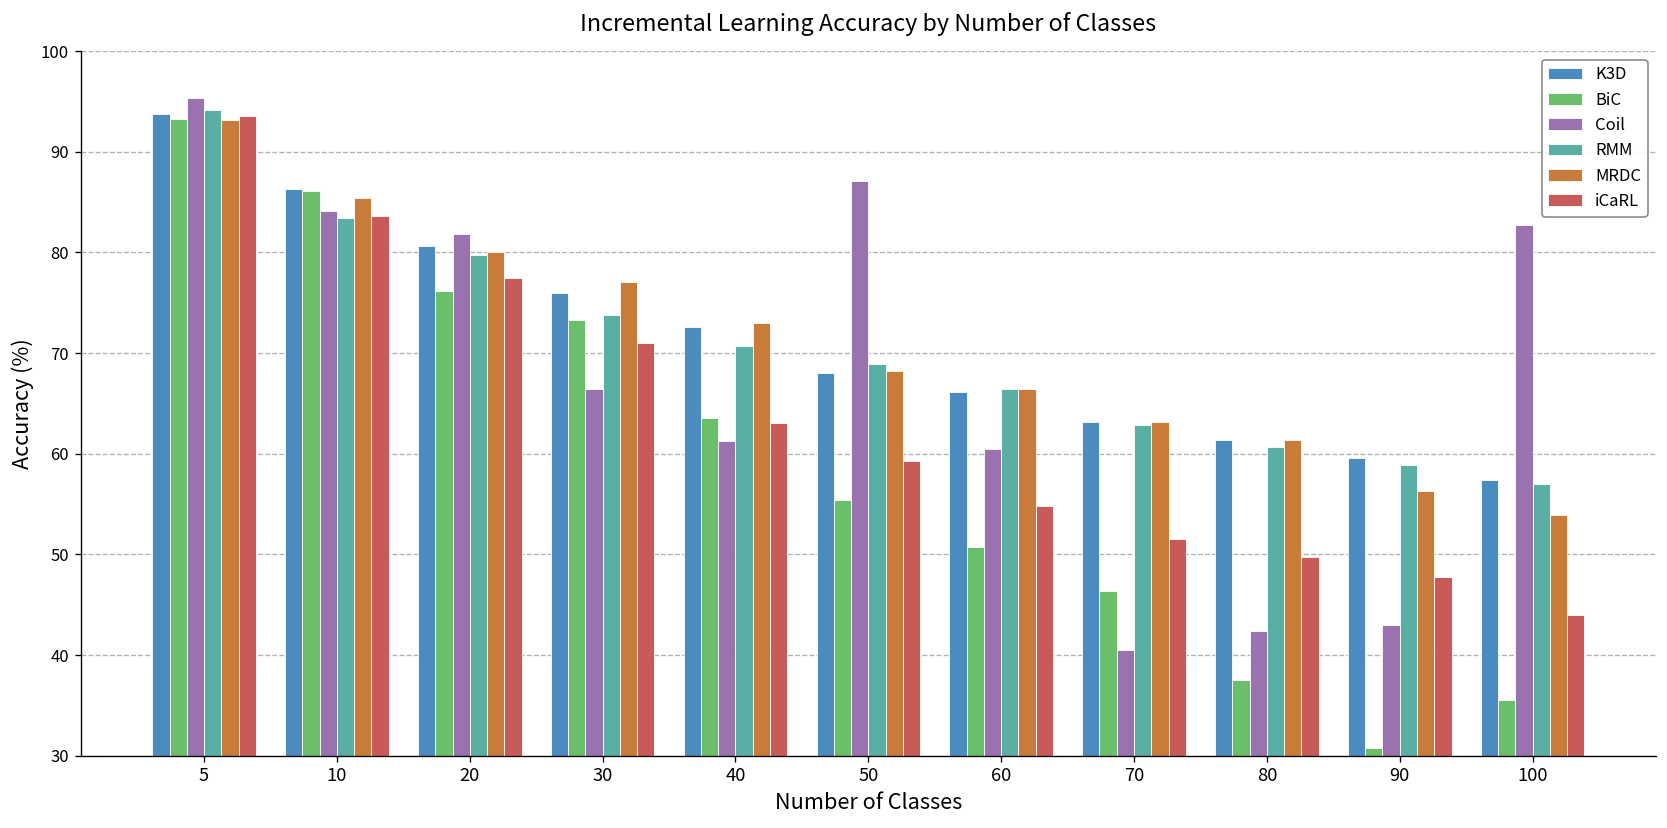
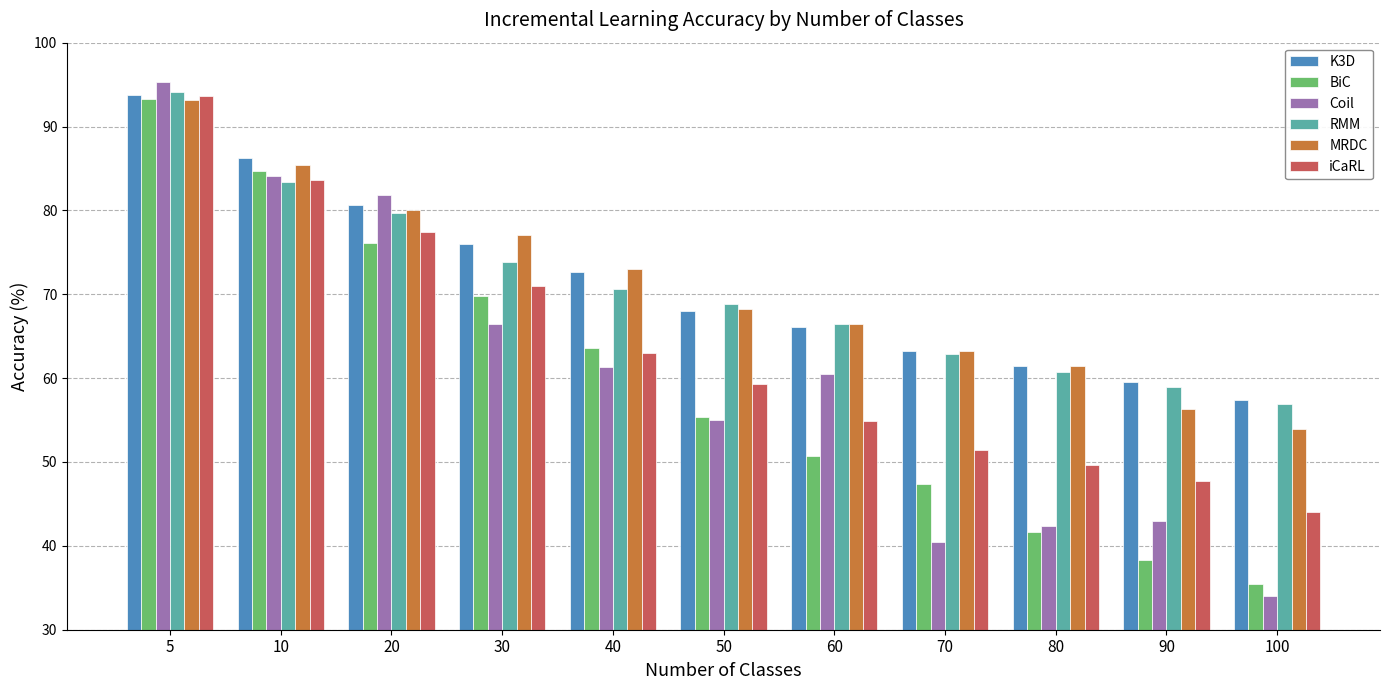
  {
    "BiC": {
      "5": 93,
-     "10": 86,
+     "10": 85,
      "20": 76,
-     "30": 73,
+     "30": 70,
      "40": 64,
      "50": 55,
      "60": 51,
-     "70": 46,
-     "80": 38,
-     "90": 31,
+     "70": 47,
+     "80": 42,
+     "90": 38,
      "100": 35
    },
    "Coil": {
      "5": 95,
      "10": 84,
      "20": 82,
      "30": 66,
      "40": 61,
-     "50": 87,
+     "50": 55,
      "60": 60,
      "70": 40,
      "80": 42,
      "90": 43,
-     "100": 83
+     "100": 34
    }
  }
